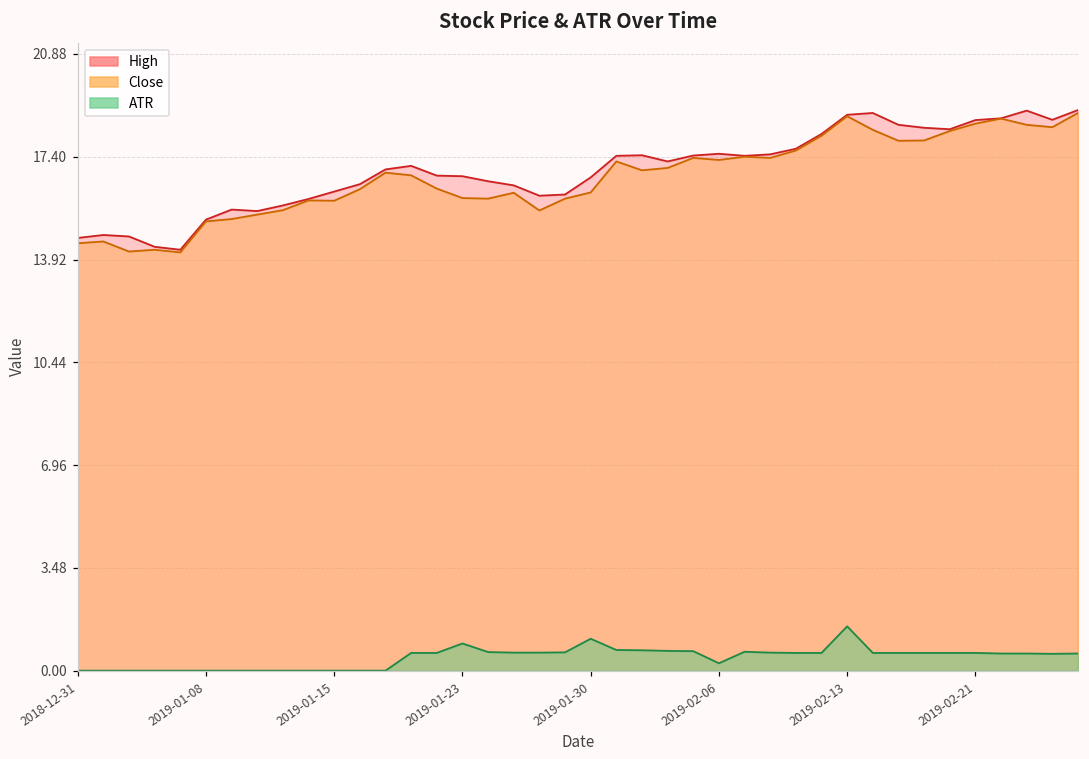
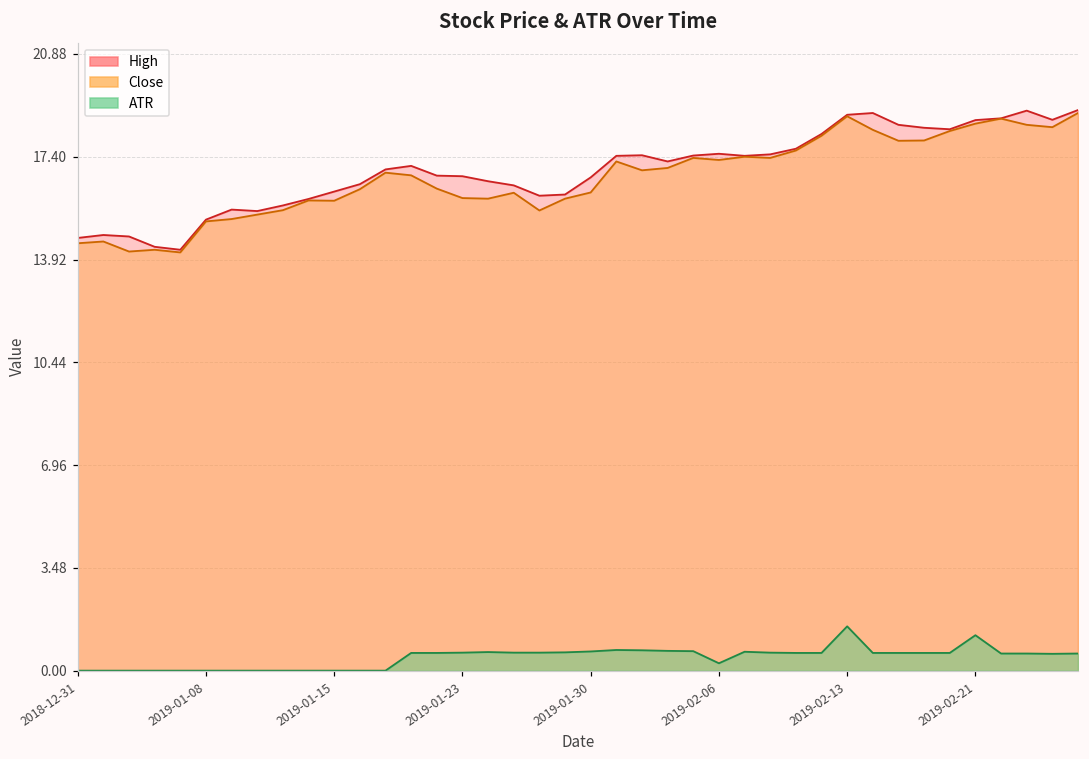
  {
    "ATR": {
      "2018-12-31": 0.0,
      "2019-01-08": 0.0,
      "2019-01-15": 0.0,
-     "2019-01-23": 0.9,
-     "2019-01-30": 1.1,
+     "2019-01-23": 0.6,
+     "2019-01-30": 0.7,
      "2019-02-06": 0.3,
      "2019-02-13": 1.5,
-     "2019-02-21": 0.6
+     "2019-02-21": 1.2
    }
  }
